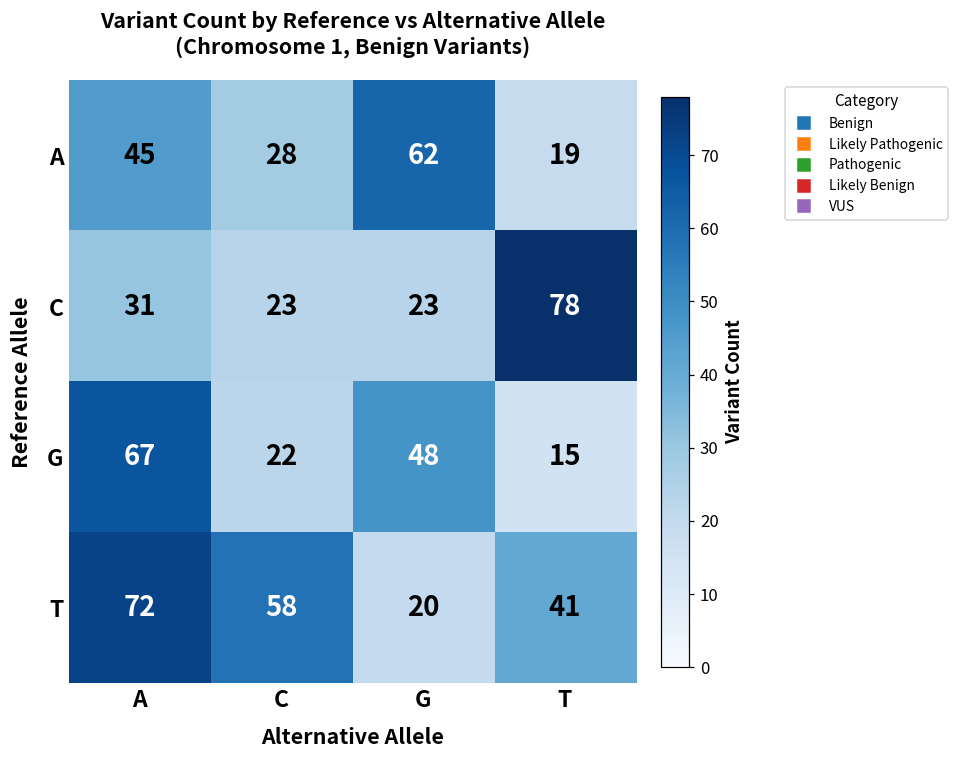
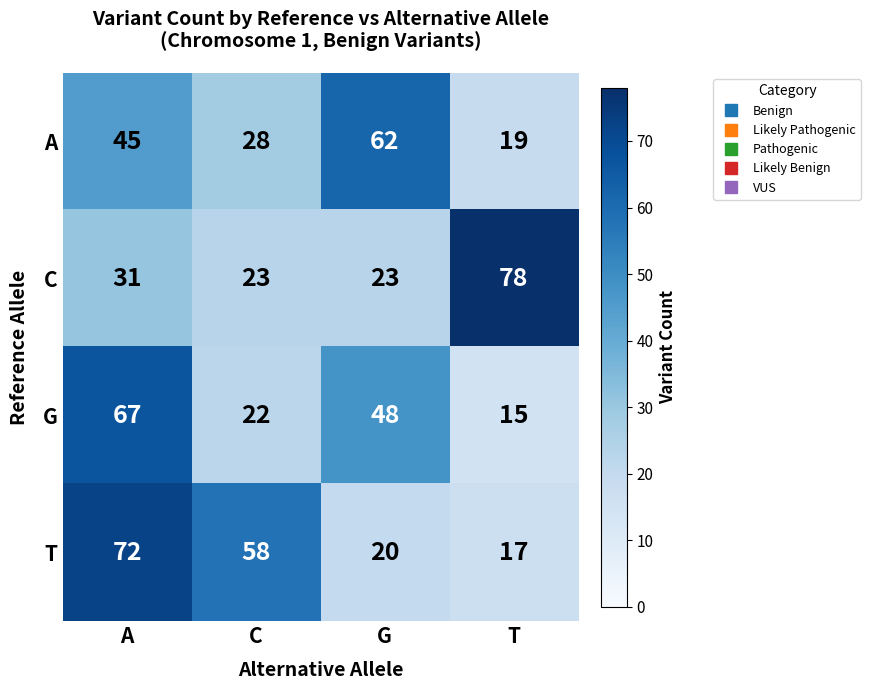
  {
    "A": {
      "A": 45,
      "C": 28,
      "G": 62,
      "T": 19
    },
    "C": {
      "A": 31,
      "C": 23,
      "G": 23,
      "T": 78
    },
    "G": {
      "A": 67,
      "C": 22,
      "G": 48,
      "T": 15
    },
    "T": {
      "A": 72,
      "C": 58,
      "G": 20,
-     "T": 41
+     "T": 17
    }
  }
